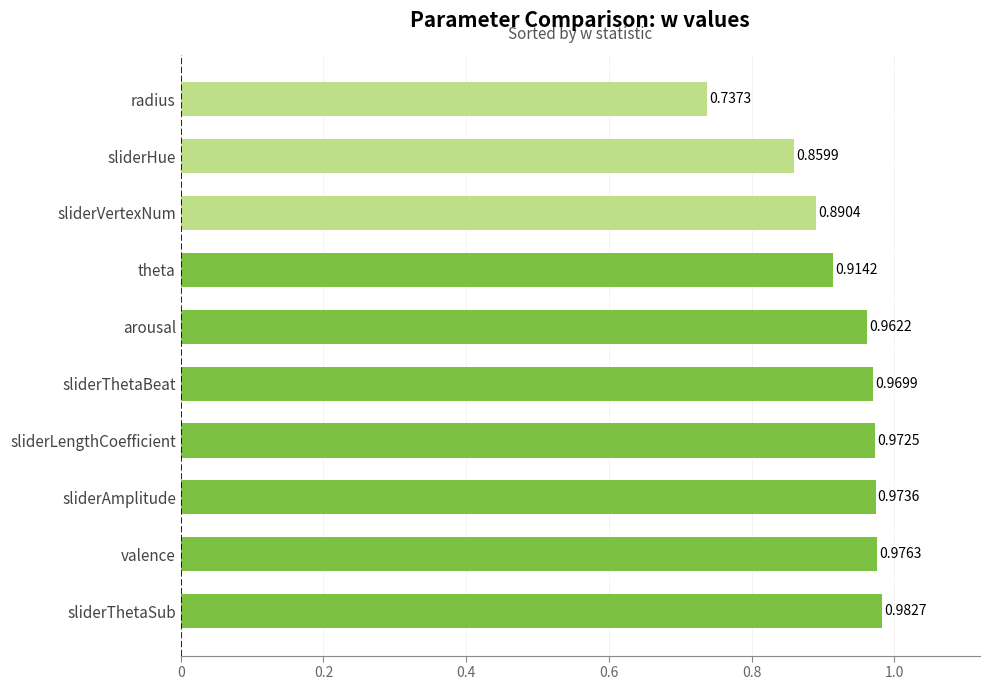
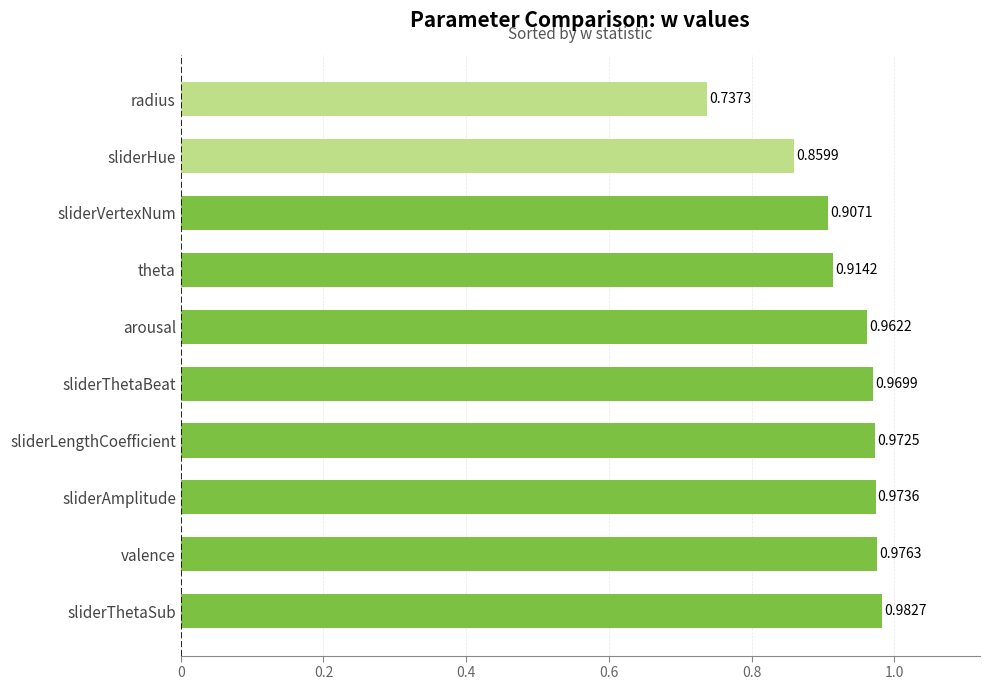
  {
    "radius": 0.7373,
    "sliderHue": 0.8599,
-   "sliderVertexNum": 0.8904,
+   "sliderVertexNum": 0.9071,
    "theta": 0.9142,
    "arousal": 0.9622,
    "sliderThetaBeat": 0.9699,
    "sliderLengthCoefficient": 0.9725,
    "sliderAmplitude": 0.9736,
    "valence": 0.9763,
    "sliderThetaSub": 0.9827
  }
